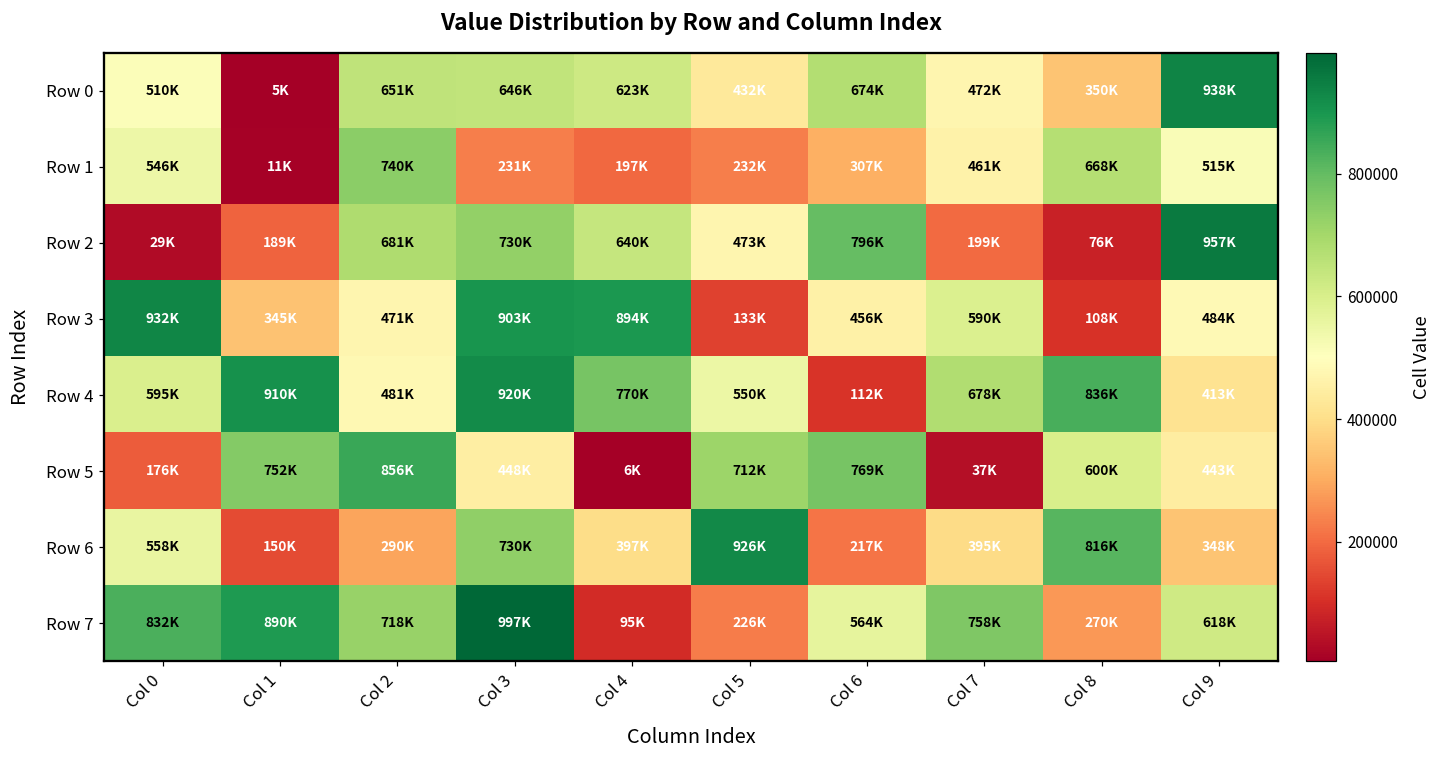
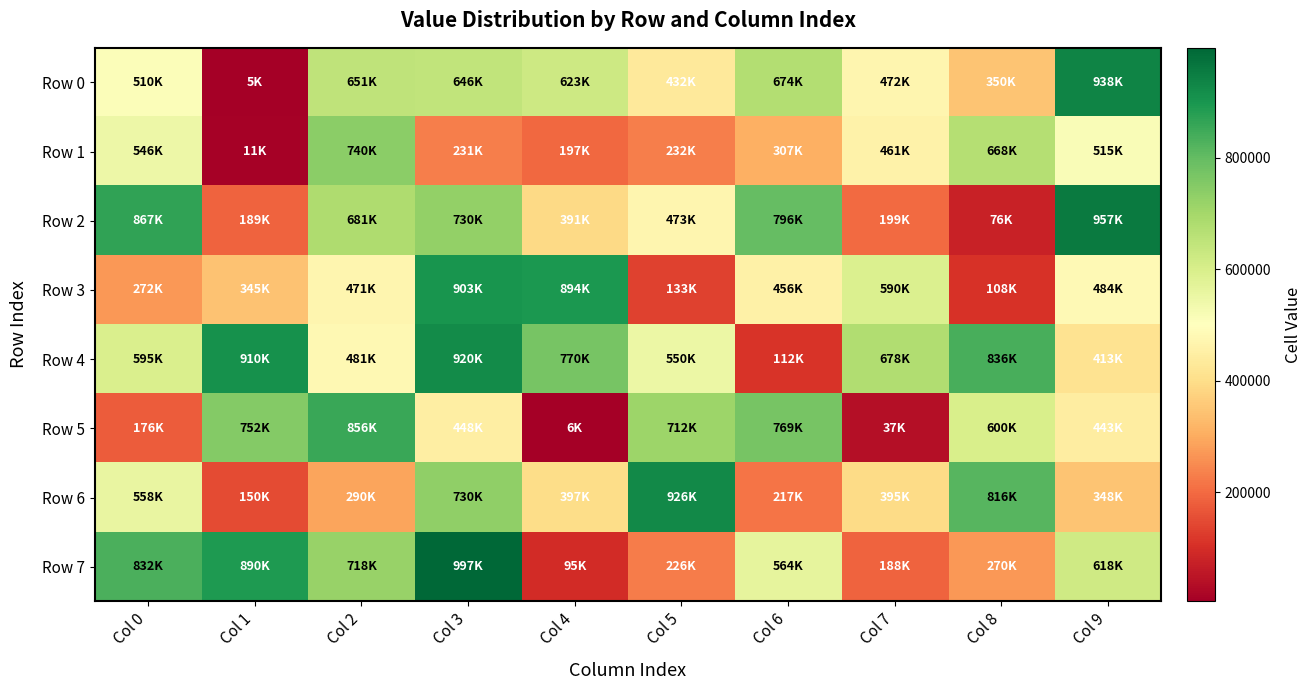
  {
    "Row 0": {
      "Col 0": "510K",
      "Col 1": "5K",
      "Col 2": "651K",
      "Col 3": "646K",
      "Col 4": "623K",
      "Col 5": "432K",
      "Col 6": "674K",
      "Col 7": "472K",
      "Col 8": "350K",
      "Col 9": "938K"
    },
    "Row 1": {
      "Col 0": "546K",
      "Col 1": "11K",
      "Col 2": "740K",
      "Col 3": "231K",
      "Col 4": "197K",
      "Col 5": "232K",
      "Col 6": "307K",
      "Col 7": "461K",
      "Col 8": "668K",
      "Col 9": "515K"
    },
    "Row 2": {
-     "Col 0": "29K",
+     "Col 0": "867K",
      "Col 1": "189K",
      "Col 2": "681K",
      "Col 3": "730K",
-     "Col 4": "640K",
+     "Col 4": "391K",
      "Col 5": "473K",
      "Col 6": "796K",
      "Col 7": "199K",
      "Col 8": "76K",
      "Col 9": "957K"
    },
    "Row 3": {
-     "Col 0": "932K",
+     "Col 0": "272K",
      "Col 1": "345K",
      "Col 2": "471K",
      "Col 3": "903K",
      "Col 4": "894K",
      "Col 5": "133K",
      "Col 6": "456K",
      "Col 7": "590K",
      "Col 8": "108K",
      "Col 9": "484K"
    },
    "Row 4": {
      "Col 0": "595K",
      "Col 1": "910K",
      "Col 2": "481K",
      "Col 3": "920K",
      "Col 4": "770K",
      "Col 5": "550K",
      "Col 6": "112K",
      "Col 7": "678K",
      "Col 8": "836K",
      "Col 9": "413K"
    },
    "Row 5": {
      "Col 0": "176K",
      "Col 1": "752K",
      "Col 2": "856K",
      "Col 3": "448K",
      "Col 4": "6K",
      "Col 5": "712K",
      "Col 6": "769K",
      "Col 7": "37K",
      "Col 8": "600K",
      "Col 9": "443K"
    },
    "Row 6": {
      "Col 0": "558K",
      "Col 1": "150K",
      "Col 2": "290K",
      "Col 3": "730K",
      "Col 4": "397K",
      "Col 5": "926K",
      "Col 6": "217K",
      "Col 7": "395K",
      "Col 8": "816K",
      "Col 9": "348K"
    },
    "Row 7": {
      "Col 0": "832K",
      "Col 1": "890K",
      "Col 2": "718K",
      "Col 3": "997K",
      "Col 4": "95K",
      "Col 5": "226K",
      "Col 6": "564K",
-     "Col 7": "758K",
+     "Col 7": "188K",
      "Col 8": "270K",
      "Col 9": "618K"
    }
  }
